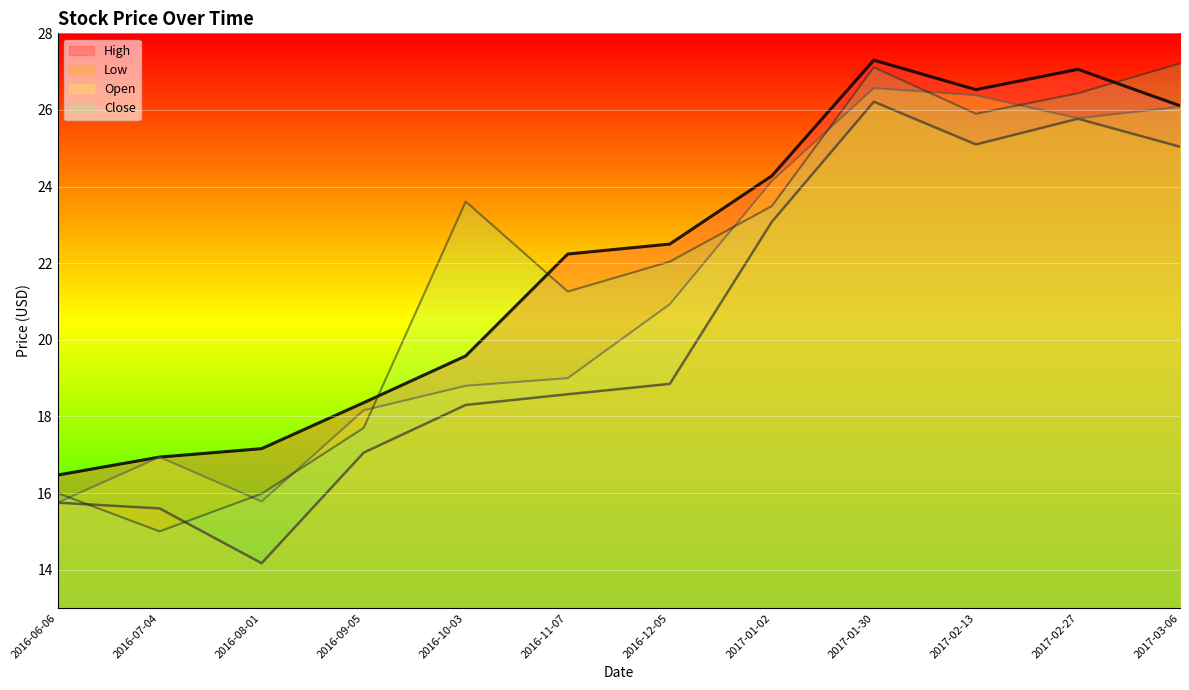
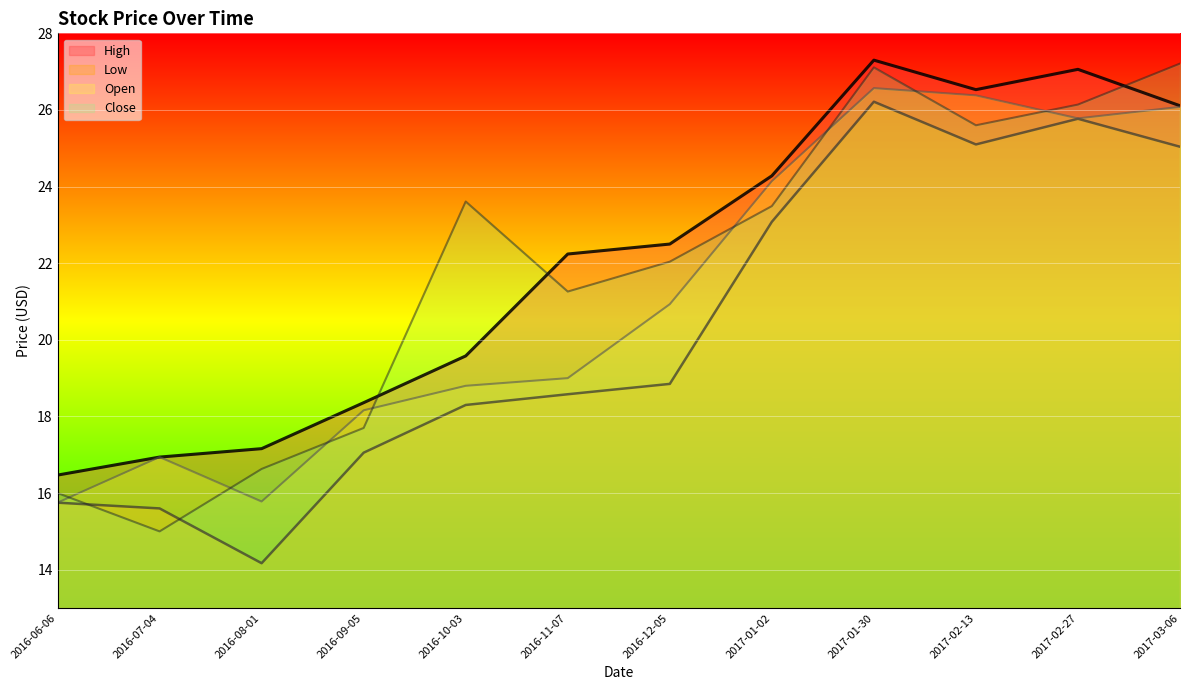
  {
    "Close": {
      "2016-06-06": 16.0,
      "2016-07-04": 15.0,
-     "2016-08-01": 16.0,
+     "2016-08-01": 16.6,
      "2016-09-05": 17.7,
      "2016-10-03": 23.6,
      "2016-11-07": 21.3,
      "2016-12-05": 22.0,
      "2017-01-02": 23.5,
      "2017-01-30": 27.1,
-     "2017-02-13": 25.9,
-     "2017-02-27": 26.4,
+     "2017-02-13": 25.6,
+     "2017-02-27": 26.1,
      "2017-03-06": 27.2
    }
  }
